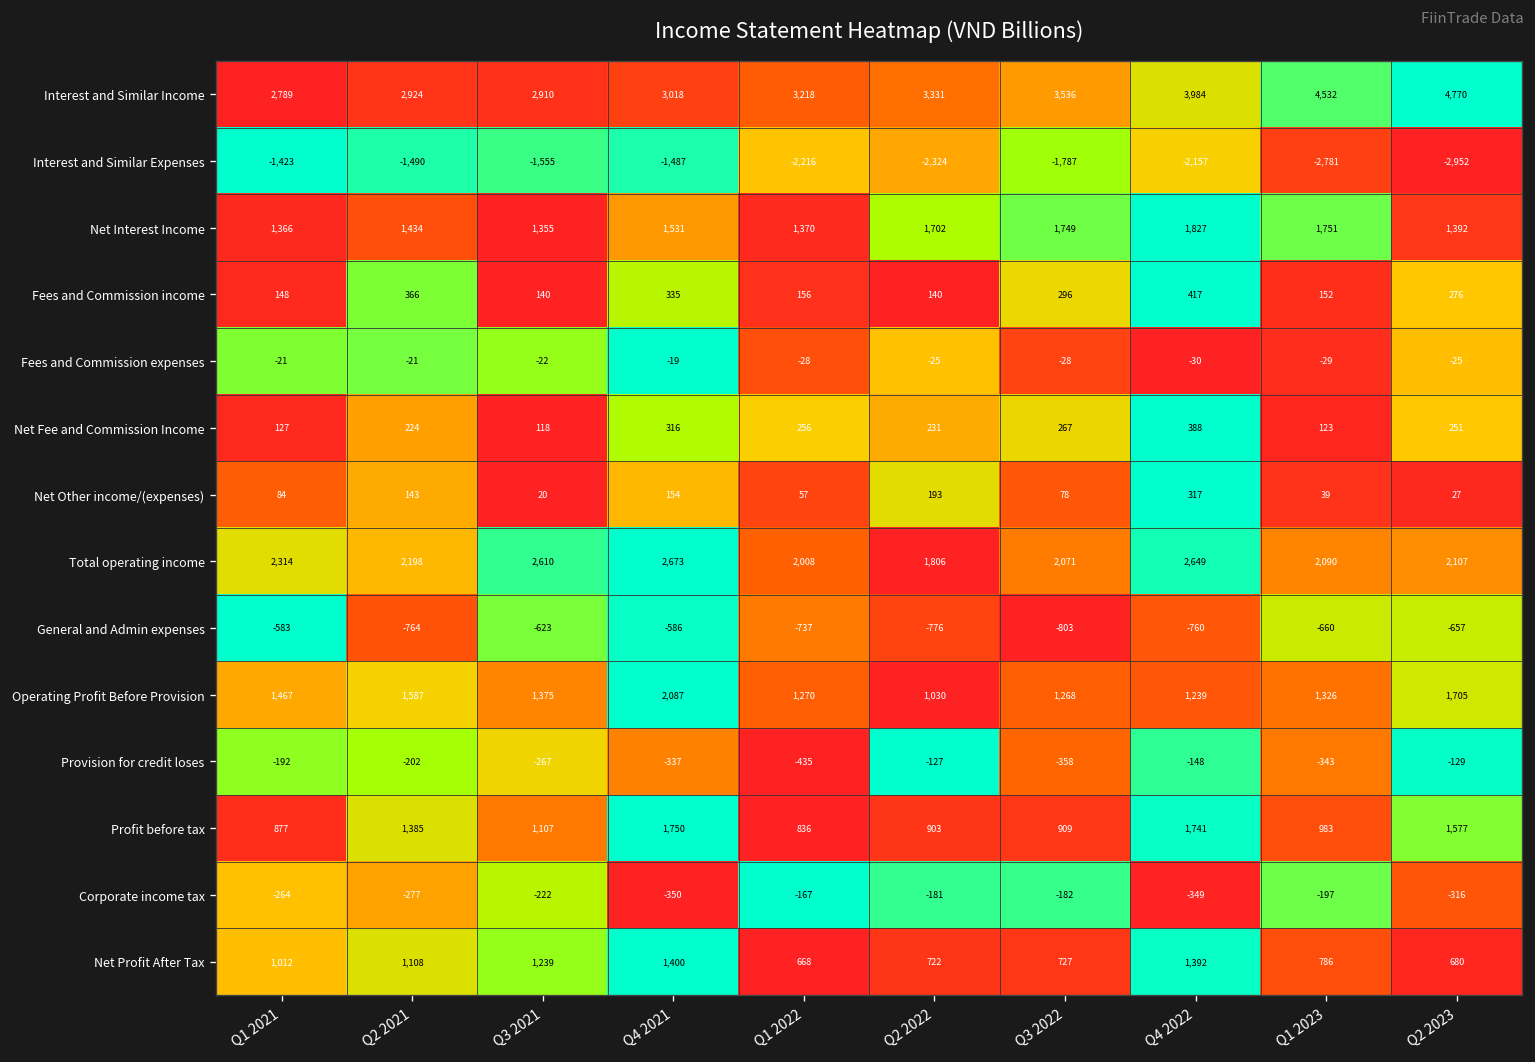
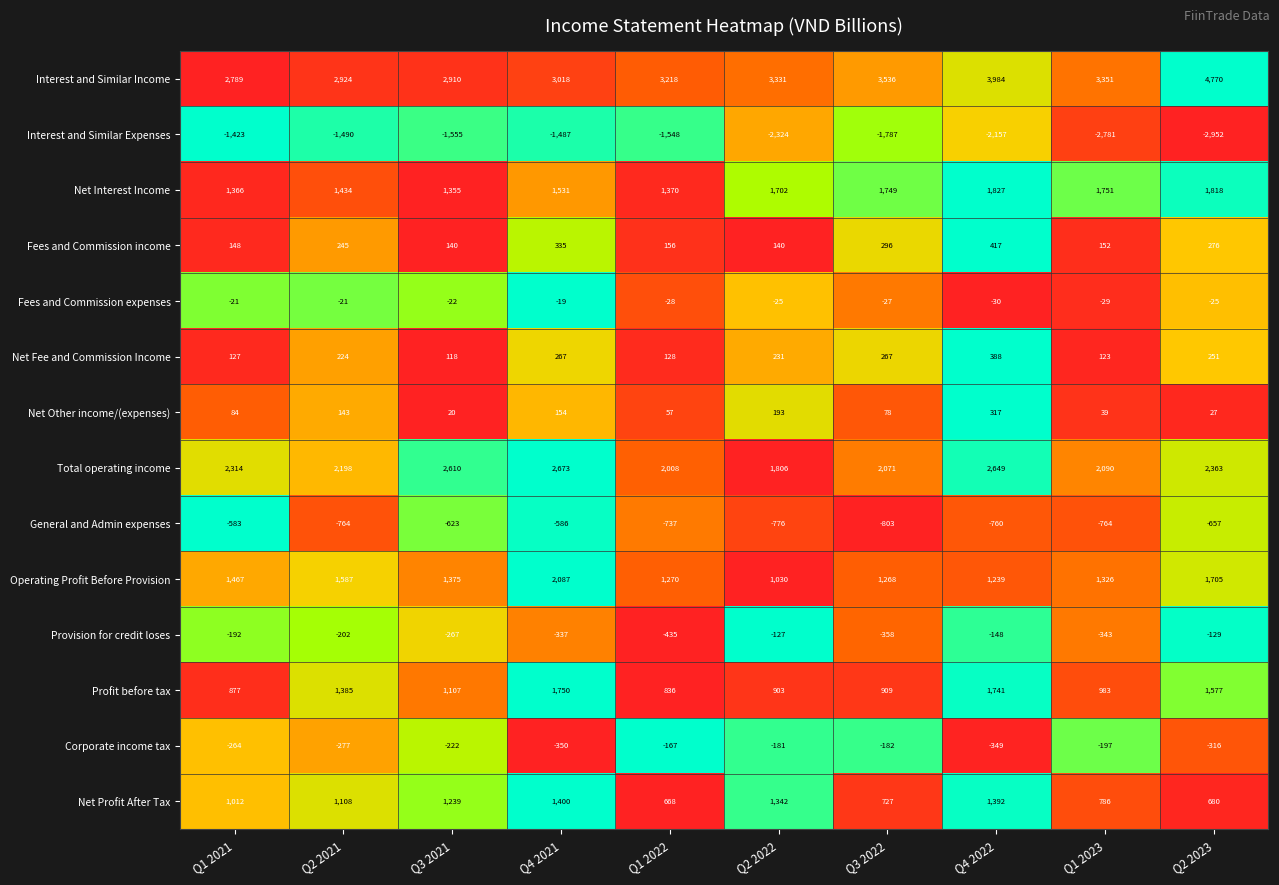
  {
    "Interest and Similar Income": {
      "Q1 2021": "2,789",
      "Q2 2021": "2,924",
      "Q3 2021": "2,910",
      "Q4 2021": "3,018",
      "Q1 2022": "3,218",
      "Q2 2022": "3,331",
      "Q3 2022": "3,536",
      "Q4 2022": "3,984",
-     "Q1 2023": "4,532",
+     "Q1 2023": "3,351",
      "Q2 2023": "4,770"
    },
    "Interest and Similar Expenses": {
      "Q1 2021": "-1,423",
      "Q2 2021": "-1,490",
      "Q3 2021": "-1,555",
      "Q4 2021": "-1,487",
-     "Q1 2022": "-2,216",
+     "Q1 2022": "-1,548",
      "Q2 2022": "-2,324",
      "Q3 2022": "-1,787",
      "Q4 2022": "-2,157",
      "Q1 2023": "-2,781",
      "Q2 2023": "-2,952"
    },
    "Net Interest Income": {
      "Q1 2021": "1,366",
      "Q2 2021": "1,434",
      "Q3 2021": "1,355",
      "Q4 2021": "1,531",
      "Q1 2022": "1,370",
      "Q2 2022": "1,702",
      "Q3 2022": "1,749",
      "Q4 2022": "1,827",
      "Q1 2023": "1,751",
-     "Q2 2023": "1,392"
+     "Q2 2023": "1,818"
    },
    "Fees and Commission income": {
      "Q1 2021": "148",
-     "Q2 2021": "366",
+     "Q2 2021": "245",
      "Q3 2021": "140",
      "Q4 2021": "335",
      "Q1 2022": "156",
      "Q2 2022": "140",
      "Q3 2022": "296",
      "Q4 2022": "417",
      "Q1 2023": "152",
      "Q2 2023": "276"
    },
    "Fees and Commission expenses": {
      "Q1 2021": "-21",
      "Q2 2021": "-21",
      "Q3 2021": "-22",
      "Q4 2021": "-19",
      "Q1 2022": "-28",
      "Q2 2022": "-25",
-     "Q3 2022": "-28",
+     "Q3 2022": "-27",
      "Q4 2022": "-30",
      "Q1 2023": "-29",
      "Q2 2023": "-25"
    },
    "Net Fee and Commission Income": {
      "Q1 2021": "127",
      "Q2 2021": "224",
      "Q3 2021": "118",
-     "Q4 2021": "316",
-     "Q1 2022": "256",
+     "Q4 2021": "267",
+     "Q1 2022": "128",
      "Q2 2022": "231",
      "Q3 2022": "267",
      "Q4 2022": "388",
      "Q1 2023": "123",
      "Q2 2023": "251"
    },
    "Net Other income/(expenses)": {
      "Q1 2021": "84",
      "Q2 2021": "143",
      "Q3 2021": "20",
      "Q4 2021": "154",
      "Q1 2022": "57",
      "Q2 2022": "193",
      "Q3 2022": "78",
      "Q4 2022": "317",
      "Q1 2023": "39",
      "Q2 2023": "27"
    },
    "Total operating income": {
      "Q1 2021": "2,314",
      "Q2 2021": "2,198",
      "Q3 2021": "2,610",
      "Q4 2021": "2,673",
      "Q1 2022": "2,008",
      "Q2 2022": "1,806",
      "Q3 2022": "2,071",
      "Q4 2022": "2,649",
      "Q1 2023": "2,090",
-     "Q2 2023": "2,107"
+     "Q2 2023": "2,363"
    },
    "General and Admin expenses": {
      "Q1 2021": "-583",
      "Q2 2021": "-764",
      "Q3 2021": "-623",
      "Q4 2021": "-586",
      "Q1 2022": "-737",
      "Q2 2022": "-776",
      "Q3 2022": "-803",
      "Q4 2022": "-760",
-     "Q1 2023": "-660",
+     "Q1 2023": "-764",
      "Q2 2023": "-657"
    },
    "Operating Profit Before Provision": {
      "Q1 2021": "1,467",
      "Q2 2021": "1,587",
      "Q3 2021": "1,375",
      "Q4 2021": "2,087",
      "Q1 2022": "1,270",
      "Q2 2022": "1,030",
      "Q3 2022": "1,268",
      "Q4 2022": "1,239",
      "Q1 2023": "1,326",
      "Q2 2023": "1,705"
    },
    "Provision for credit loses": {
      "Q1 2021": "-192",
      "Q2 2021": "-202",
      "Q3 2021": "-267",
      "Q4 2021": "-337",
      "Q1 2022": "-435",
      "Q2 2022": "-127",
      "Q3 2022": "-358",
      "Q4 2022": "-148",
      "Q1 2023": "-343",
      "Q2 2023": "-129"
    },
    "Profit before tax": {
      "Q1 2021": "877",
      "Q2 2021": "1,385",
      "Q3 2021": "1,107",
      "Q4 2021": "1,750",
      "Q1 2022": "836",
      "Q2 2022": "903",
      "Q3 2022": "909",
      "Q4 2022": "1,741",
      "Q1 2023": "983",
      "Q2 2023": "1,577"
    },
    "Corporate income tax": {
      "Q1 2021": "-264",
      "Q2 2021": "-277",
      "Q3 2021": "-222",
      "Q4 2021": "-350",
      "Q1 2022": "-167",
      "Q2 2022": "-181",
      "Q3 2022": "-182",
      "Q4 2022": "-349",
      "Q1 2023": "-197",
      "Q2 2023": "-316"
    },
    "Net Profit After Tax": {
      "Q1 2021": "1,012",
      "Q2 2021": "1,108",
      "Q3 2021": "1,239",
      "Q4 2021": "1,400",
      "Q1 2022": "668",
-     "Q2 2022": "722",
+     "Q2 2022": "1,342",
      "Q3 2022": "727",
      "Q4 2022": "1,392",
      "Q1 2023": "786",
      "Q2 2023": "680"
    }
  }
